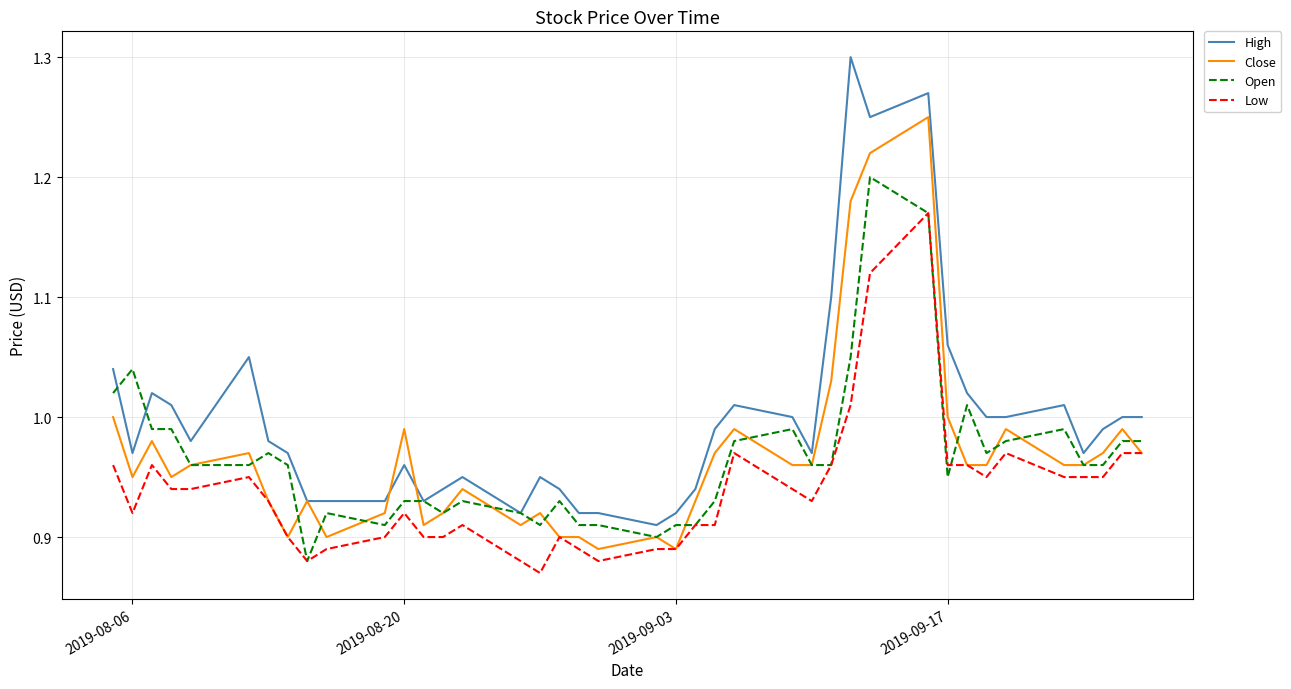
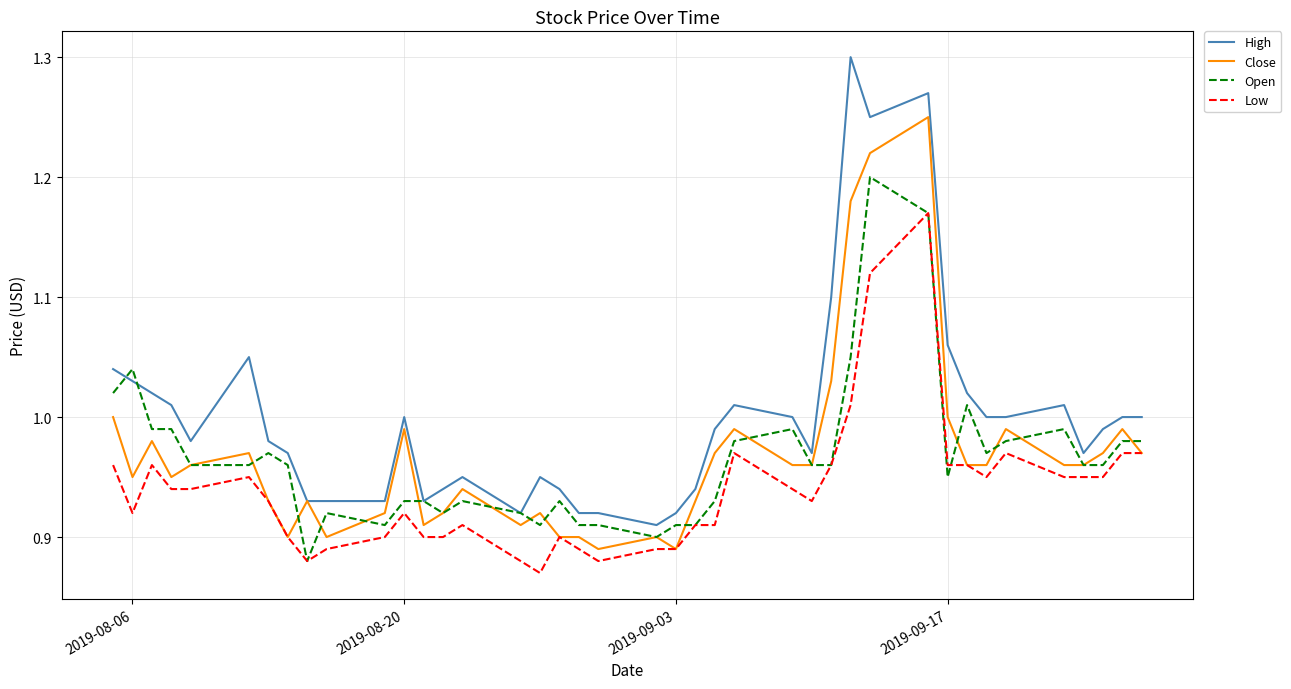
  {
    "High": {
-     "2019-08-06": 0.97,
-     "2019-08-20": 0.96,
+     "2019-08-06": 1.03,
+     "2019-08-20": 1.00,
      "2019-09-03": 0.92,
      "2019-09-17": 1.06
    },
    "Close": {
      "2019-08-06": 0.95,
      "2019-08-20": 0.99,
      "2019-09-17": 1.00
    },
    "Open": {
      "2019-08-06": 1.04,
      "2019-08-20": 0.93,
      "2019-09-03": 0.91,
      "2019-09-17": 0.95
    },
    "Low": {
      "2019-08-06": 0.92,
      "2019-08-20": 0.92,
      "2019-09-17": 0.96
    }
  }
